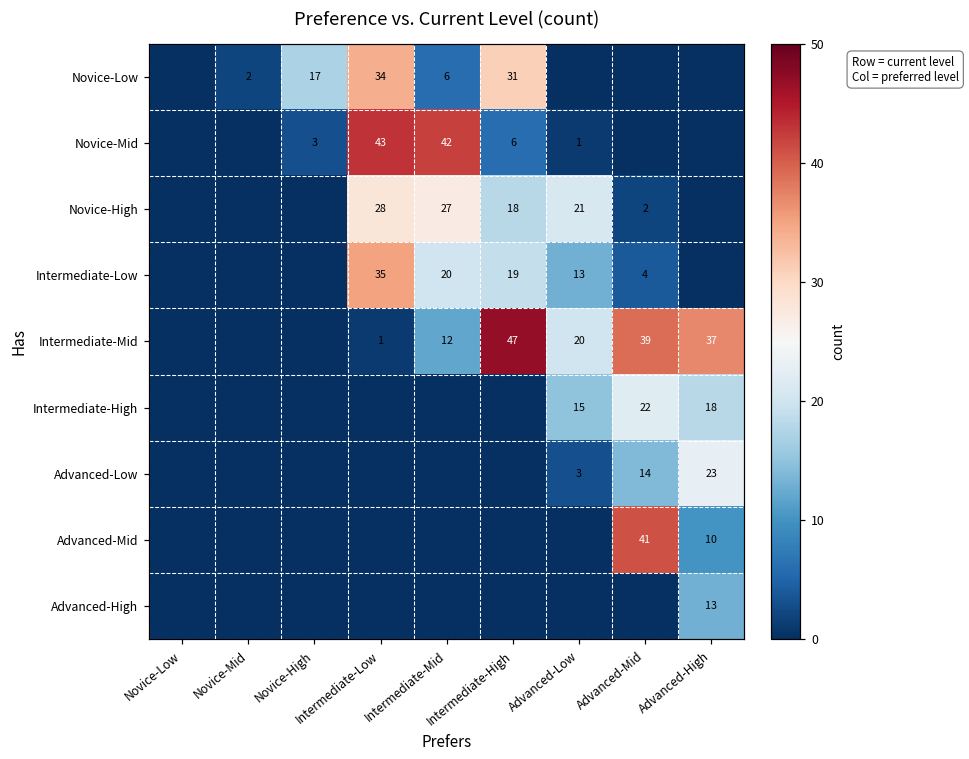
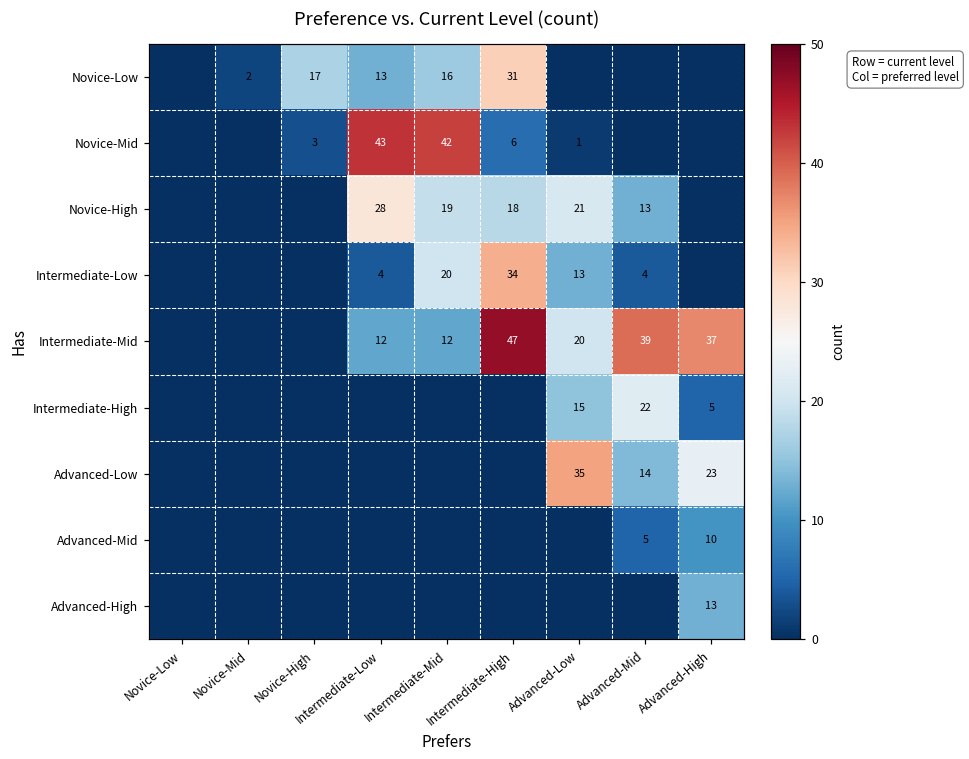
  {
    "Novice-Low": {
      "Novice-Mid": 2,
      "Novice-High": 17,
-     "Intermediate-Low": 34,
-     "Intermediate-Mid": 6,
+     "Intermediate-Low": 13,
+     "Intermediate-Mid": 16,
      "Intermediate-High": 31
    },
    "Novice-Mid": {
      "Novice-High": 3,
      "Intermediate-Low": 43,
      "Intermediate-Mid": 42,
      "Intermediate-High": 6,
      "Advanced-Low": 1
    },
    "Novice-High": {
      "Intermediate-Low": 28,
-     "Intermediate-Mid": 27,
+     "Intermediate-Mid": 19,
      "Intermediate-High": 18,
      "Advanced-Low": 21,
-     "Advanced-Mid": 2
+     "Advanced-Mid": 13
    },
    "Intermediate-Low": {
-     "Intermediate-Low": 35,
+     "Intermediate-Low": 4,
      "Intermediate-Mid": 20,
-     "Intermediate-High": 19,
+     "Intermediate-High": 34,
      "Advanced-Low": 13,
      "Advanced-Mid": 4
    },
    "Intermediate-Mid": {
-     "Intermediate-Low": 1,
+     "Intermediate-Low": 12,
      "Intermediate-Mid": 12,
      "Intermediate-High": 47,
      "Advanced-Low": 20,
      "Advanced-Mid": 39,
      "Advanced-High": 37
    },
    "Intermediate-High": {
      "Advanced-Low": 15,
      "Advanced-Mid": 22,
-     "Advanced-High": 18
+     "Advanced-High": 5
    },
    "Advanced-Low": {
-     "Advanced-Low": 3,
+     "Advanced-Low": 35,
      "Advanced-Mid": 14,
      "Advanced-High": 23
    },
    "Advanced-Mid": {
-     "Advanced-Mid": 41,
+     "Advanced-Mid": 5,
      "Advanced-High": 10
    },
    "Advanced-High": {
      "Advanced-High": 13
    }
  }
